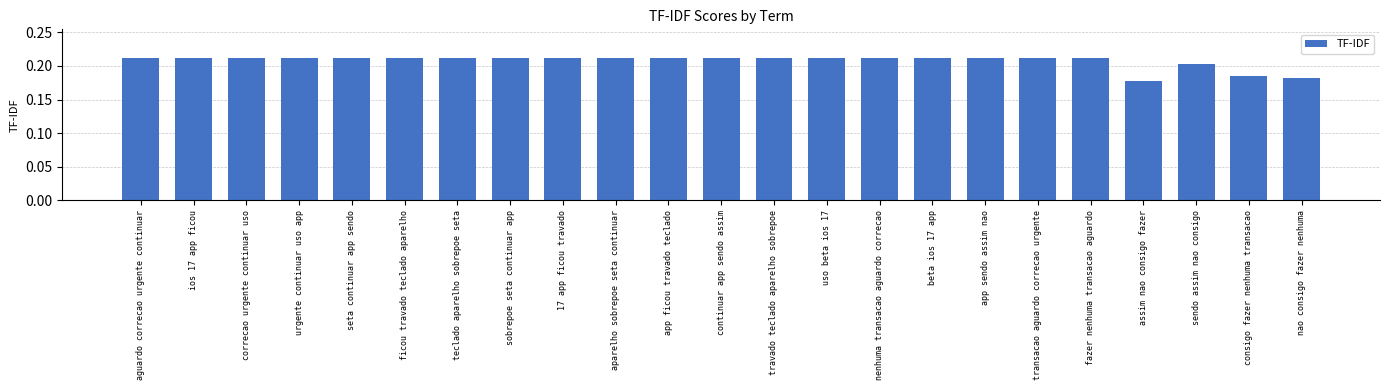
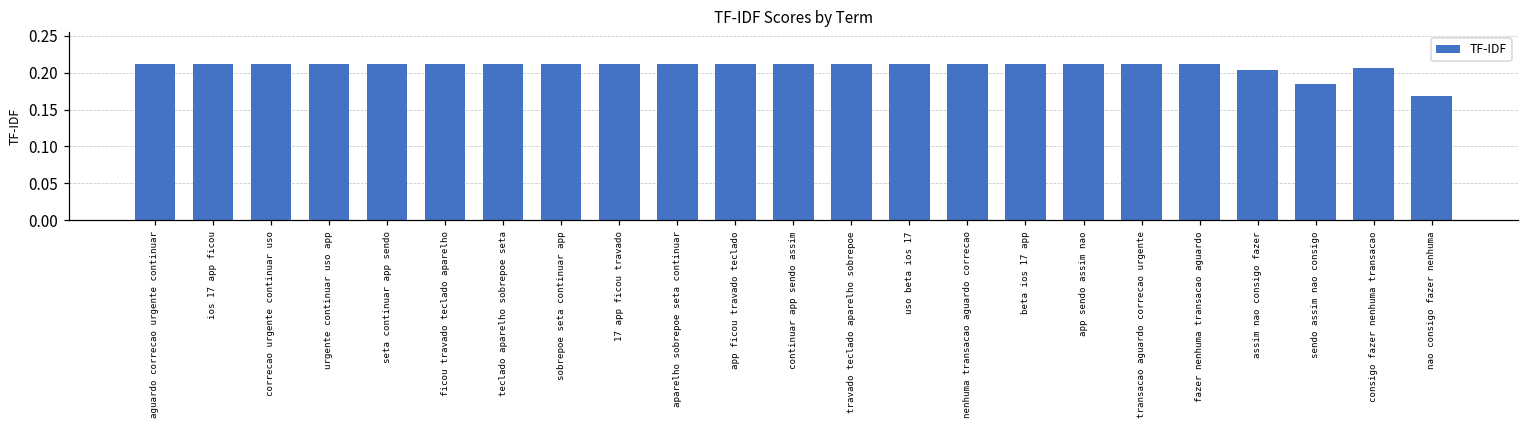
  {
    "aguardo correcao urgente continuar": 0.21,
    "ios 17 app ficou": 0.21,
    "correcao urgente continuar uso": 0.21,
    "urgente continuar uso app": 0.21,
    "seta continuar app sendo": 0.21,
    "ficou travado teclado aparelho": 0.21,
    "teclado aparelho sobrepoe seta": 0.21,
    "sobrepoe seta continuar app": 0.21,
    "17 app ficou travado": 0.21,
    "aparelho sobrepoe seta continuar": 0.21,
    "app ficou travado teclado": 0.21,
    "continuar app sendo assim": 0.21,
    "travado teclado aparelho sobrepoe": 0.21,
    "uso beta ios 17": 0.21,
    "nenhuma transacao aguardo correcao": 0.21,
    "beta ios 17 app": 0.21,
    "app sendo assim nao": 0.21,
    "transacao aguardo correcao urgente": 0.21,
    "fazer nenhuma transacao aguardo": 0.21,
-   "assim nao consigo fazer": 0.18,
-   "sendo assim nao consigo": 0.20,
-   "consigo fazer nenhuma transacao": 0.18,
-   "nao consigo fazer nenhuma": 0.18
+   "assim nao consigo fazer": 0.20,
+   "sendo assim nao consigo": 0.18,
+   "consigo fazer nenhuma transacao": 0.21,
+   "nao consigo fazer nenhuma": 0.17
  }
